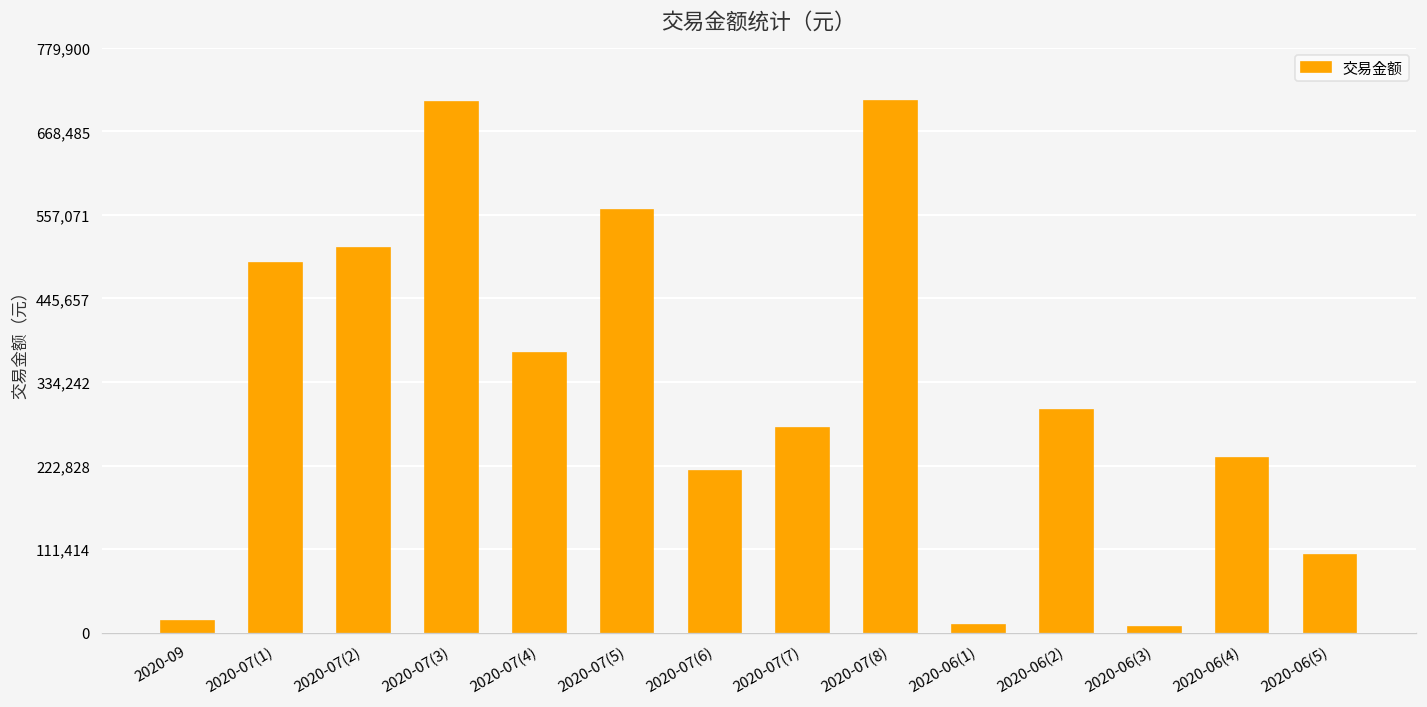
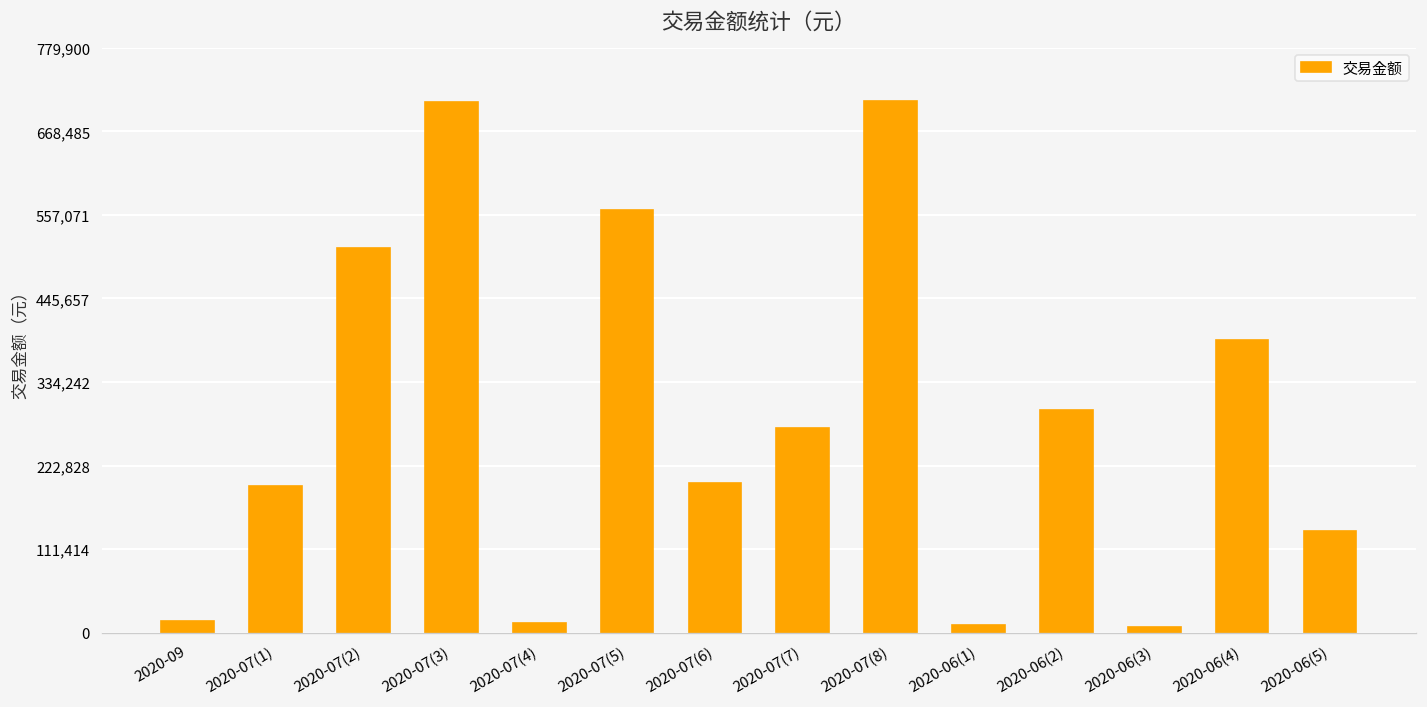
  {
    "2020-09": "20,000",
-   "2020-07(1)": "490,000",
+   "2020-07(1)": "200,000",
    "2020-07(2)": "510,000",
    "2020-07(3)": "710,000",
-   "2020-07(4)": "370,000",
+   "2020-07(4)": "10,000",
    "2020-07(5)": "560,000",
-   "2020-07(6)": "220,000",
+   "2020-07(6)": "200,000",
    "2020-07(7)": "270,000",
    "2020-07(8)": "710,000",
    "2020-06(1)": "10,000",
    "2020-06(2)": "300,000",
    "2020-06(3)": "10,000",
-   "2020-06(4)": "230,000",
-   "2020-06(5)": "100,000"
+   "2020-06(4)": "390,000",
+   "2020-06(5)": "140,000"
  }
